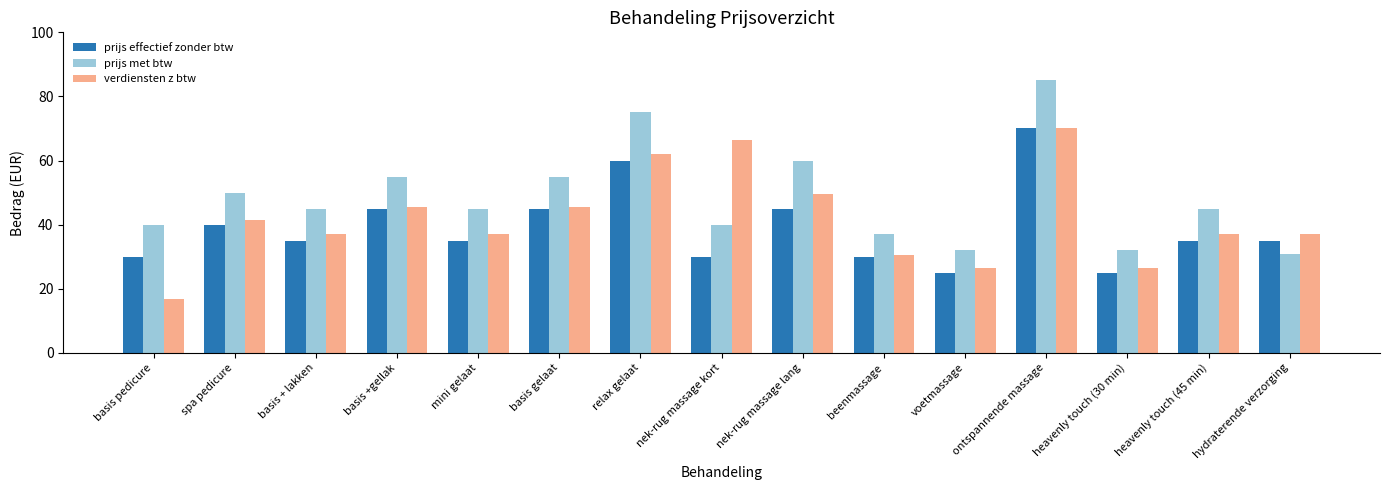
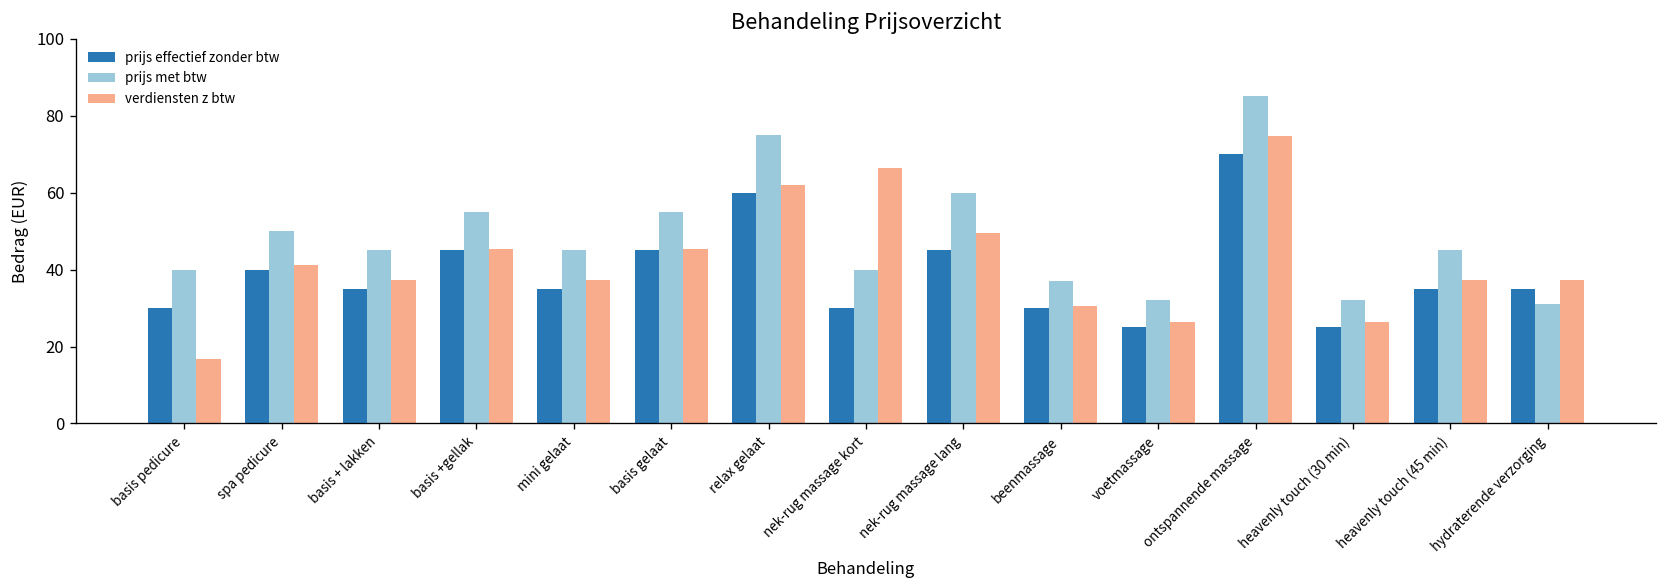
  {
    "prijs effectief zonder btw": {
      "basis pedicure": 30,
      "spa pedicure": 40,
      "basis + lakken": 35,
      "basis +gellak": 45,
      "mini gelaat": 35,
      "basis gelaat": 45,
      "relax gelaat": 60,
      "nek-rug massage kort": 30,
      "nek-rug massage lang": 45,
      "beenmassage": 30,
      "voetmassage": 25,
      "ontspannende massage": 70,
      "heavenly touch (30 min)": 25,
      "heavenly touch (45 min)": 35,
      "hydraterende verzorging": 35
    },
    "prijs met btw": {
      "basis pedicure": 40,
      "spa pedicure": 50,
      "basis + lakken": 45,
      "basis +gellak": 55,
      "mini gelaat": 45,
      "basis gelaat": 55,
      "relax gelaat": 75,
      "nek-rug massage kort": 40,
      "nek-rug massage lang": 60,
      "beenmassage": 37,
      "voetmassage": 32,
      "ontspannende massage": 85,
      "heavenly touch (30 min)": 32,
      "heavenly touch (45 min)": 45,
      "hydraterende verzorging": 31
    },
    "verdiensten z btw": {
      "basis pedicure": 17,
      "spa pedicure": 41,
      "basis + lakken": 37,
      "basis +gellak": 45,
      "mini gelaat": 37,
      "basis gelaat": 45,
      "relax gelaat": 62,
      "nek-rug massage kort": 66,
      "nek-rug massage lang": 50,
      "beenmassage": 31,
      "voetmassage": 26,
-     "ontspannende massage": 70,
+     "ontspannende massage": 75,
      "heavenly touch (30 min)": 26,
      "heavenly touch (45 min)": 37,
      "hydraterende verzorging": 37
    }
  }
